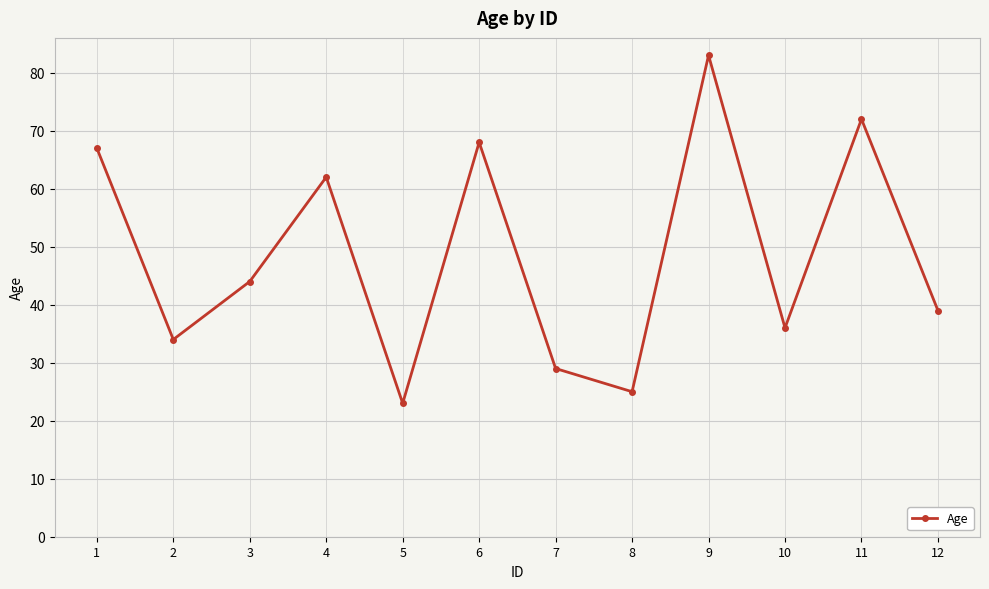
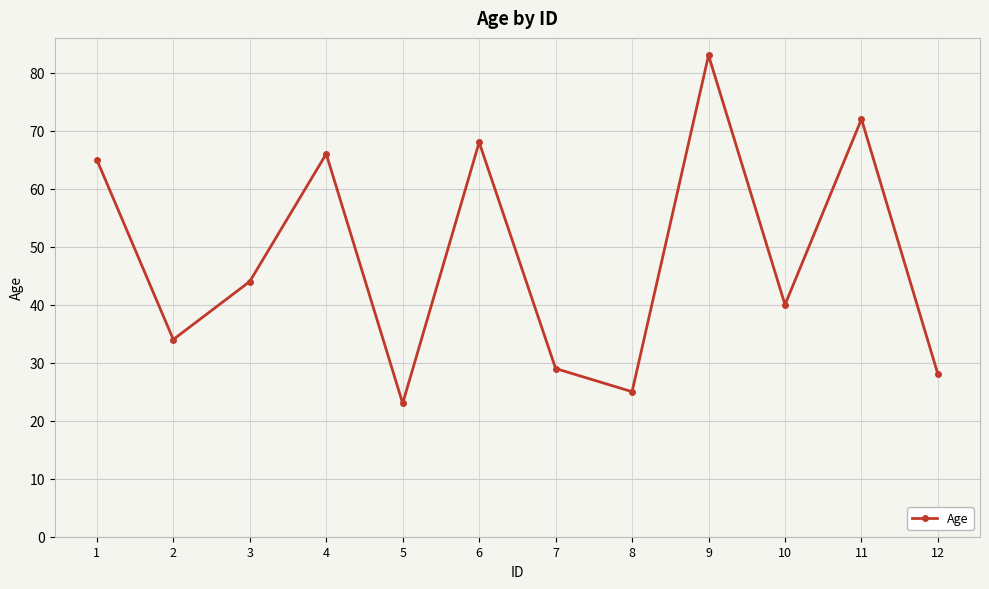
  {
-   "1": 67,
+   "1": 65,
    "2": 34,
    "3": 44,
-   "4": 62,
+   "4": 66,
    "5": 23,
    "6": 68,
    "7": 29,
    "8": 25,
    "9": 83,
-   "10": 36,
+   "10": 40,
    "11": 72,
-   "12": 39
+   "12": 28
  }
